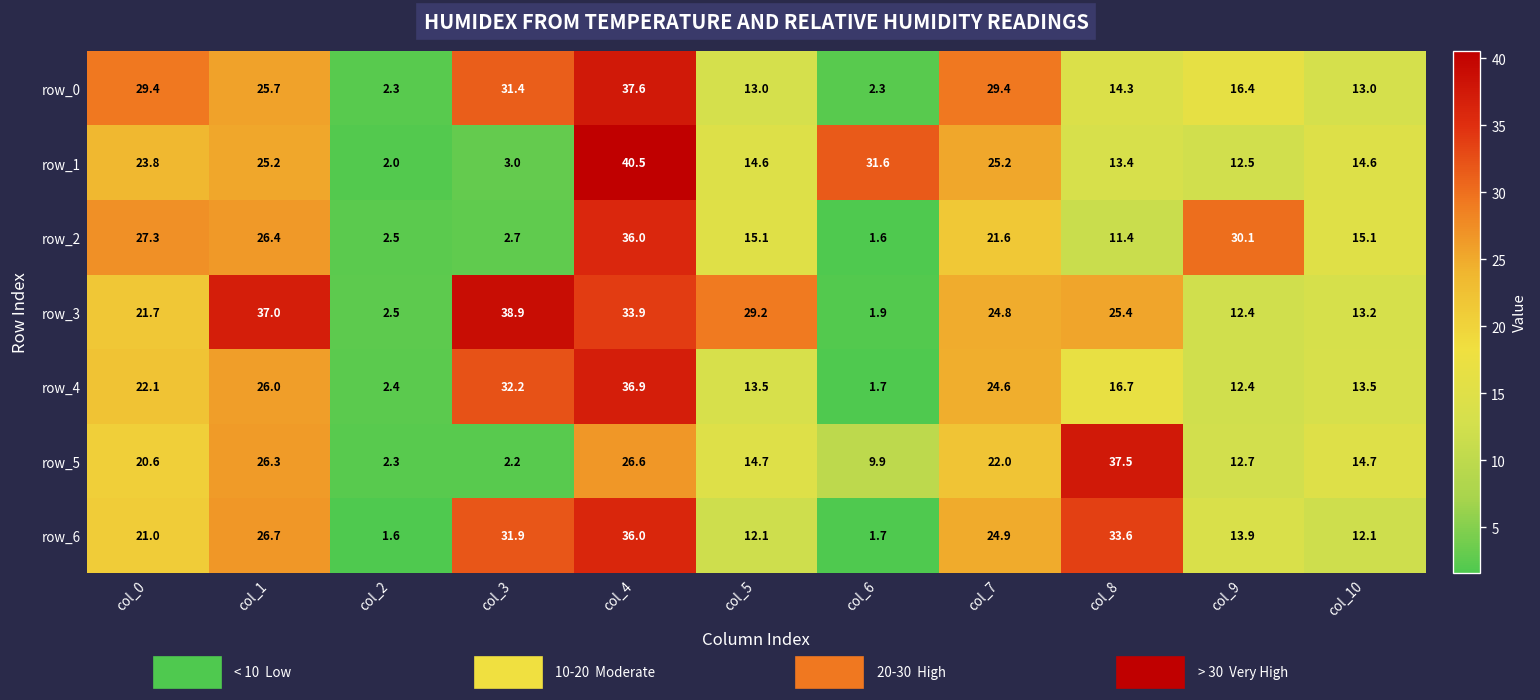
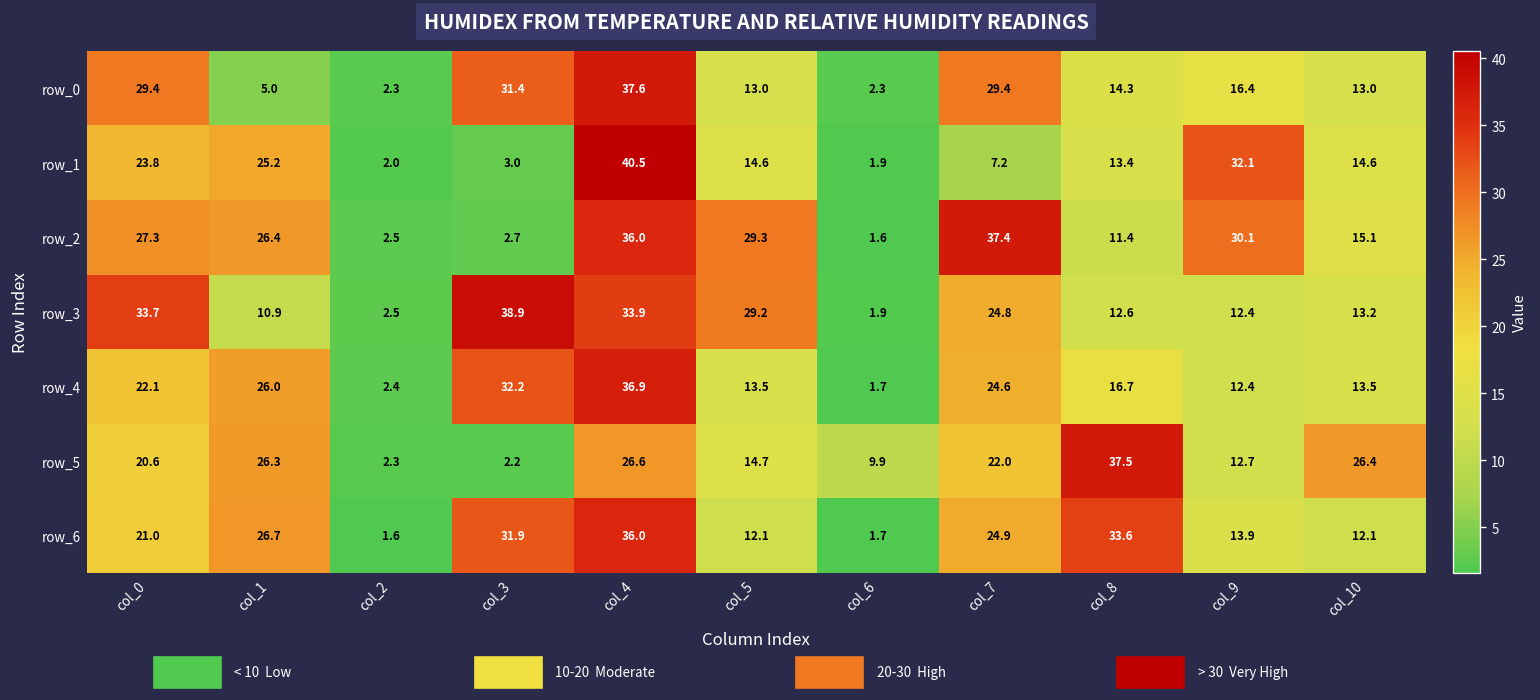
  {
    "row_0": {
      "col_0": 29.4,
-     "col_1": 25.7,
+     "col_1": 5.0,
      "col_2": 2.3,
      "col_3": 31.4,
      "col_4": 37.6,
      "col_5": 13.0,
      "col_6": 2.3,
      "col_7": 29.4,
      "col_8": 14.3,
      "col_9": 16.4,
      "col_10": 13.0
    },
    "row_1": {
      "col_0": 23.8,
      "col_1": 25.2,
      "col_2": 2.0,
      "col_3": 3.0,
      "col_4": 40.5,
      "col_5": 14.6,
-     "col_6": 31.6,
-     "col_7": 25.2,
+     "col_6": 1.9,
+     "col_7": 7.2,
      "col_8": 13.4,
-     "col_9": 12.5,
+     "col_9": 32.1,
      "col_10": 14.6
    },
    "row_2": {
      "col_0": 27.3,
      "col_1": 26.4,
      "col_2": 2.5,
      "col_3": 2.7,
      "col_4": 36.0,
-     "col_5": 15.1,
+     "col_5": 29.3,
      "col_6": 1.6,
-     "col_7": 21.6,
+     "col_7": 37.4,
      "col_8": 11.4,
      "col_9": 30.1,
      "col_10": 15.1
    },
    "row_3": {
-     "col_0": 21.7,
-     "col_1": 37.0,
+     "col_0": 33.7,
+     "col_1": 10.9,
      "col_2": 2.5,
      "col_3": 38.9,
      "col_4": 33.9,
      "col_5": 29.2,
      "col_6": 1.9,
      "col_7": 24.8,
-     "col_8": 25.4,
+     "col_8": 12.6,
      "col_9": 12.4,
      "col_10": 13.2
    },
    "row_4": {
      "col_0": 22.1,
      "col_1": 26.0,
      "col_2": 2.4,
      "col_3": 32.2,
      "col_4": 36.9,
      "col_5": 13.5,
      "col_6": 1.7,
      "col_7": 24.6,
      "col_8": 16.7,
      "col_9": 12.4,
      "col_10": 13.5
    },
    "row_5": {
      "col_0": 20.6,
      "col_1": 26.3,
      "col_2": 2.3,
      "col_3": 2.2,
      "col_4": 26.6,
      "col_5": 14.7,
      "col_6": 9.9,
      "col_7": 22.0,
      "col_8": 37.5,
      "col_9": 12.7,
-     "col_10": 14.7
+     "col_10": 26.4
    },
    "row_6": {
      "col_0": 21.0,
      "col_1": 26.7,
      "col_2": 1.6,
      "col_3": 31.9,
      "col_4": 36.0,
      "col_5": 12.1,
      "col_6": 1.7,
      "col_7": 24.9,
      "col_8": 33.6,
      "col_9": 13.9,
      "col_10": 12.1
    }
  }
